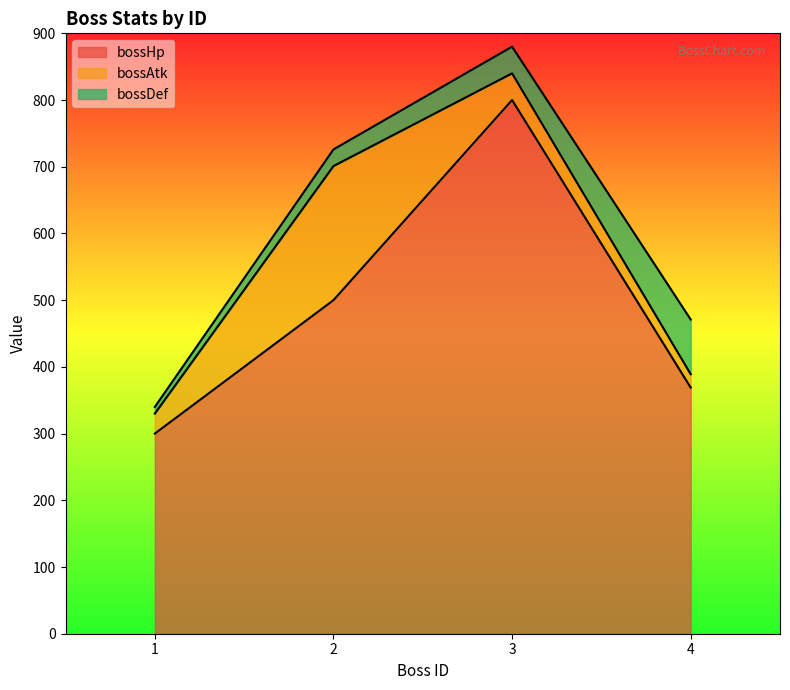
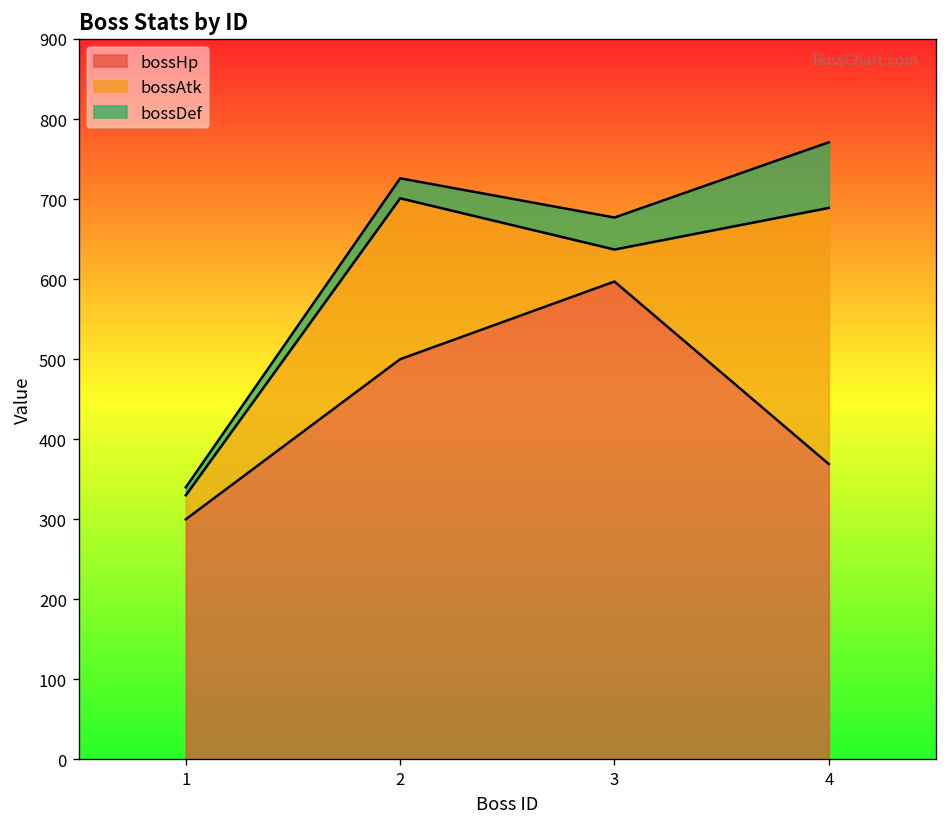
  {
    "bossHp": {
      "1": 300,
      "2": 500,
-     "3": 800,
+     "3": 600,
      "4": 370
    },
    "bossAtk": {
      "1": 30,
      "2": 200,
      "3": 40,
-     "4": 20
+     "4": 320
    },
    "bossDef": {
      "1": 10,
      "2": 30,
      "3": 40,
      "4": 80
    }
  }
